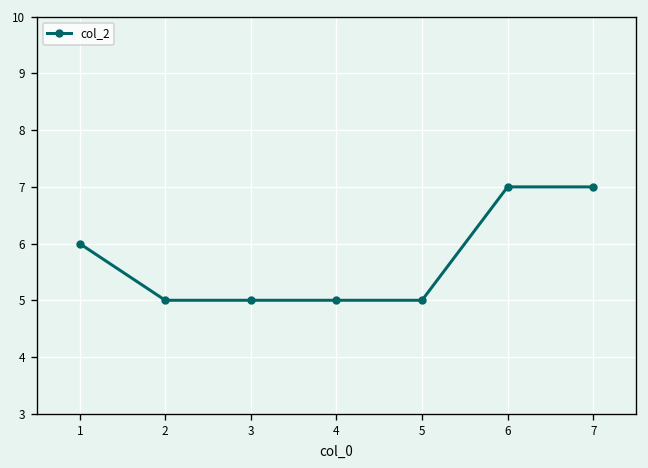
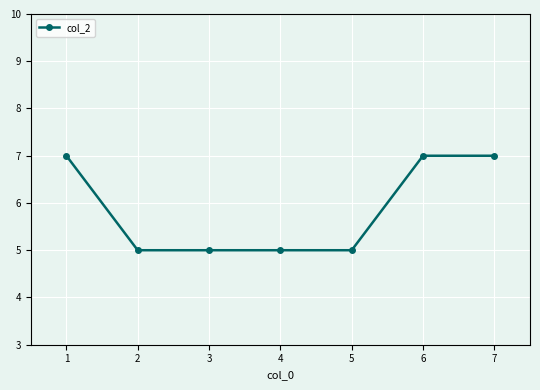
  {
-   "1": 6,
+   "1": 7,
    "2": 5,
    "3": 5,
    "4": 5,
    "5": 5,
    "6": 7,
    "7": 7
  }
